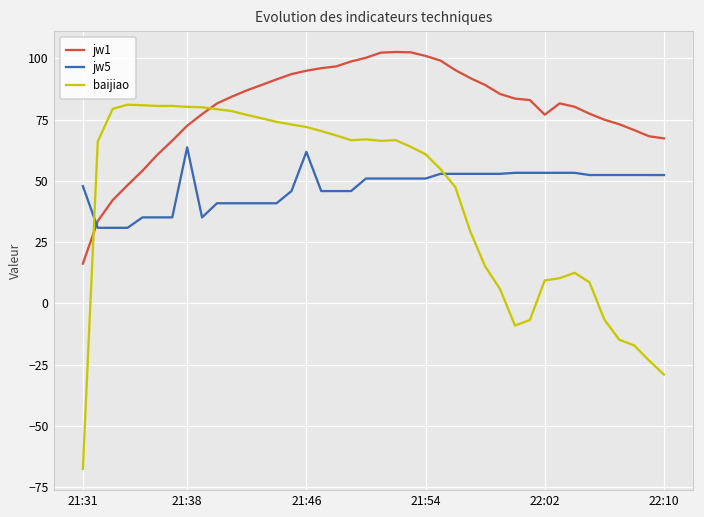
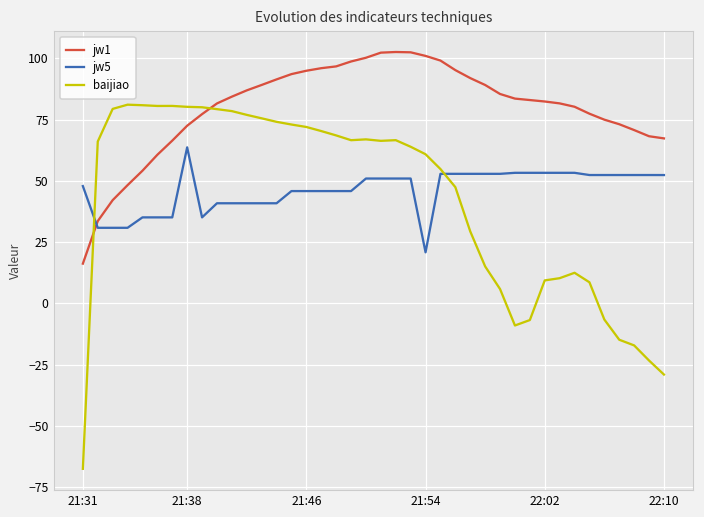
  {
    "jw1": {
      "21:31": 16,
      "21:38": 72,
      "21:46": 95,
      "21:54": 101,
-     "22:02": 77,
+     "22:02": 82,
      "22:10": 67
    },
    "jw5": {
      "21:31": 48,
      "21:38": 64,
-     "21:46": 62,
-     "21:54": 51,
+     "21:46": 46,
+     "21:54": 21,
      "22:02": 53,
      "22:10": 52
    },
    "baijiao": {
      "21:31": -68,
      "21:38": 80,
      "21:46": 72,
      "21:54": 61,
      "22:02": 9,
      "22:10": -29
    }
  }
